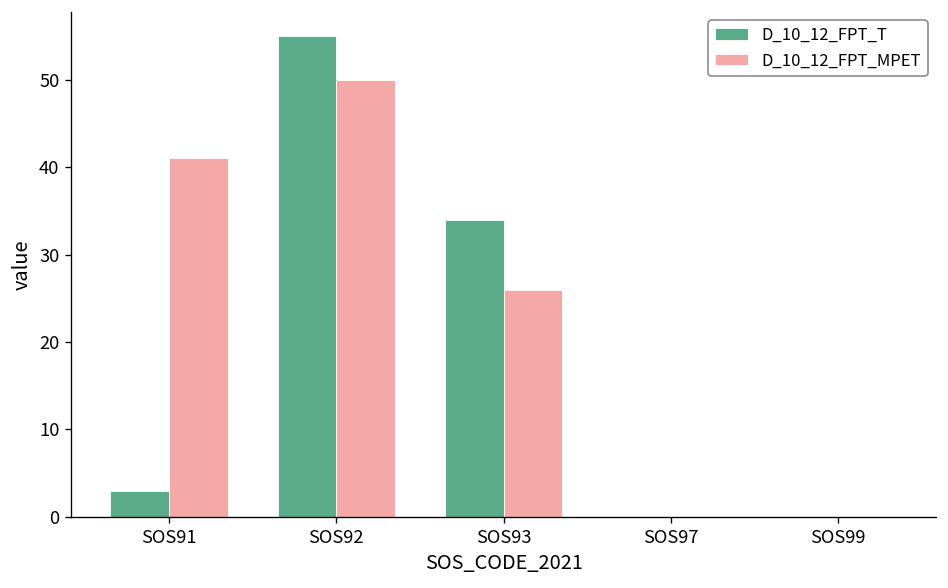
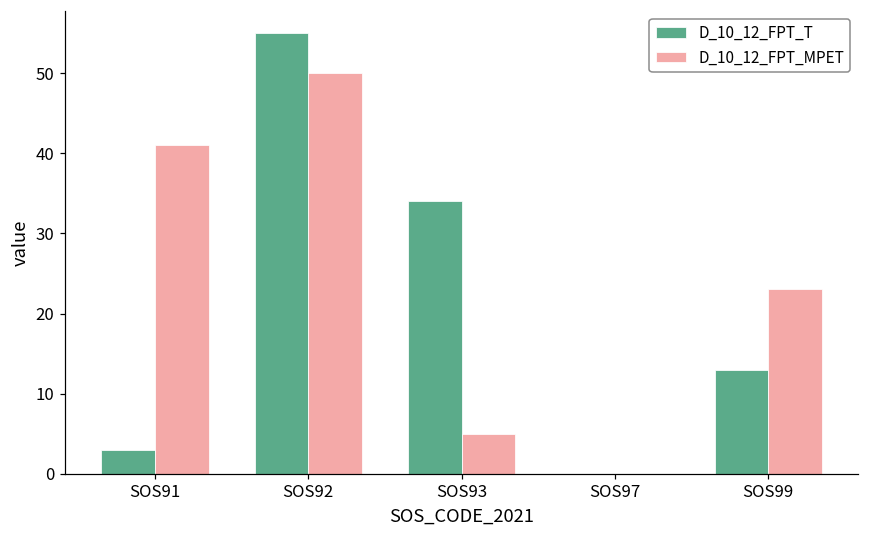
  {
    "D_10_12_FPT_T": {
      "SOS91": 3,
      "SOS92": 55,
      "SOS93": 34,
      "SOS97": 0,
-     "SOS99": 0
+     "SOS99": 13
    },
    "D_10_12_FPT_MPET": {
      "SOS91": 41,
      "SOS92": 50,
-     "SOS93": 26,
+     "SOS93": 5,
      "SOS97": 0,
-     "SOS99": 0
+     "SOS99": 23
    }
  }
